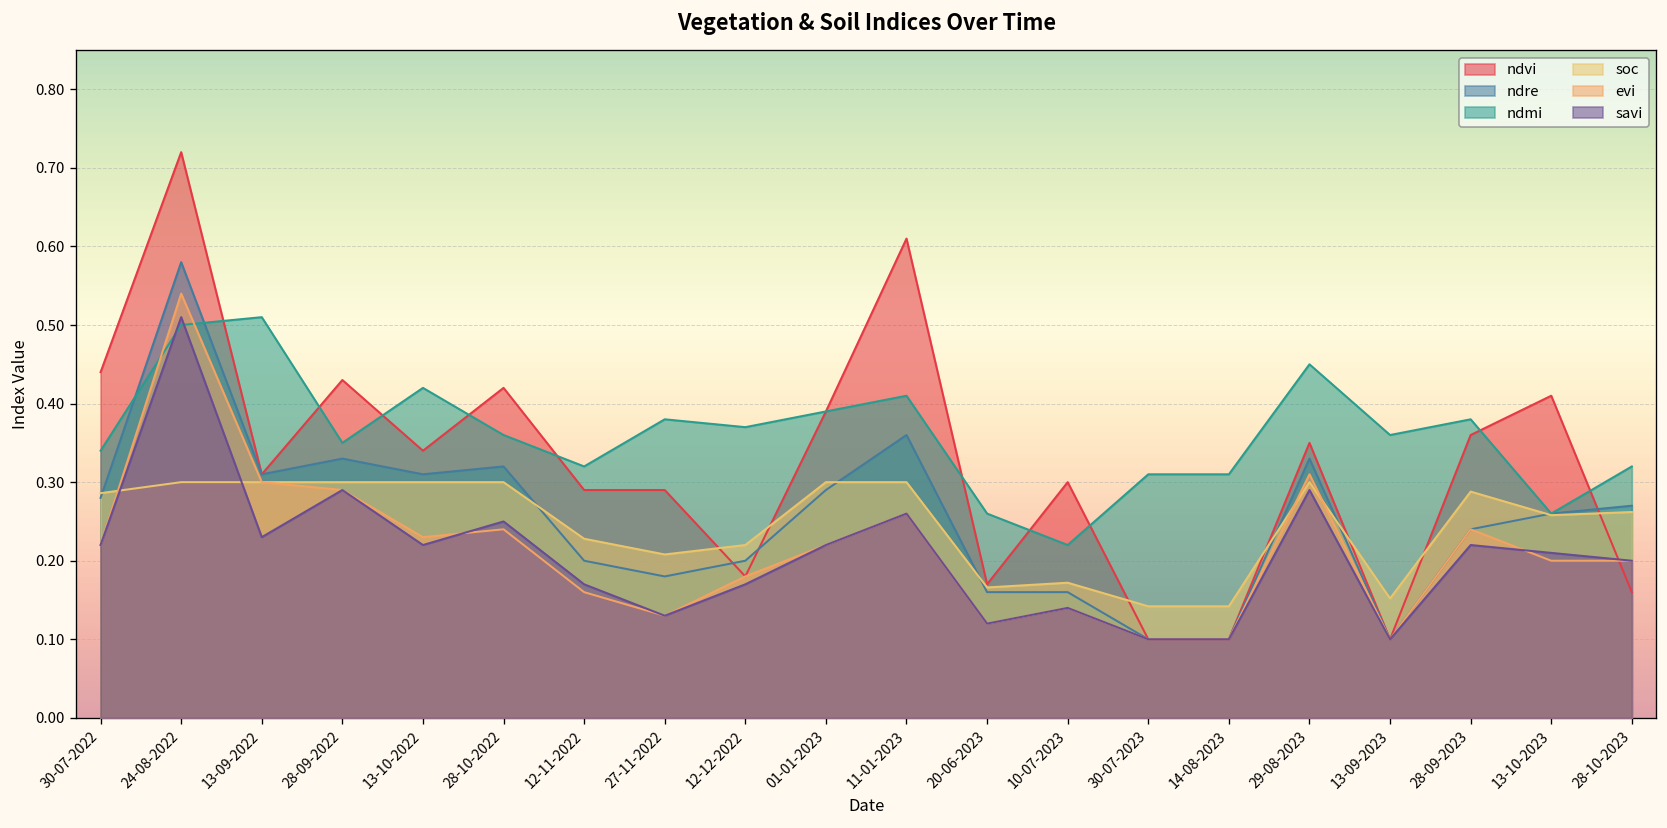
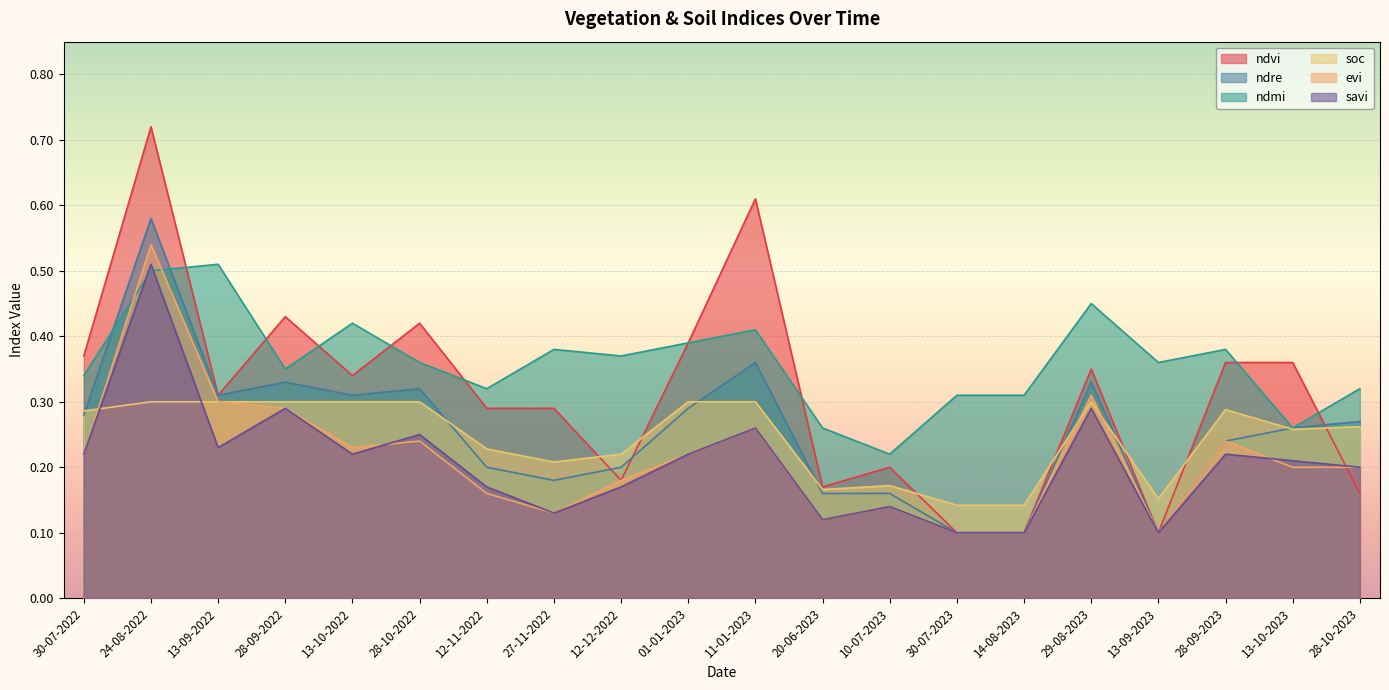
  {
    "ndvi": {
-     "30-07-2022": 0.44,
+     "30-07-2022": 0.37,
      "24-08-2022": 0.72,
      "28-09-2022": 0.43,
      "13-10-2022": 0.34,
      "28-10-2022": 0.42,
      "12-11-2022": 0.29,
      "27-11-2022": 0.29,
      "11-01-2023": 0.61,
      "20-06-2023": 0.17,
-     "10-07-2023": 0.3,
+     "10-07-2023": 0.2,
      "29-08-2023": 0.35,
      "28-09-2023": 0.36,
-     "13-10-2023": 0.41,
+     "13-10-2023": 0.36,
      "28-10-2023": 0.16
    }
  }
